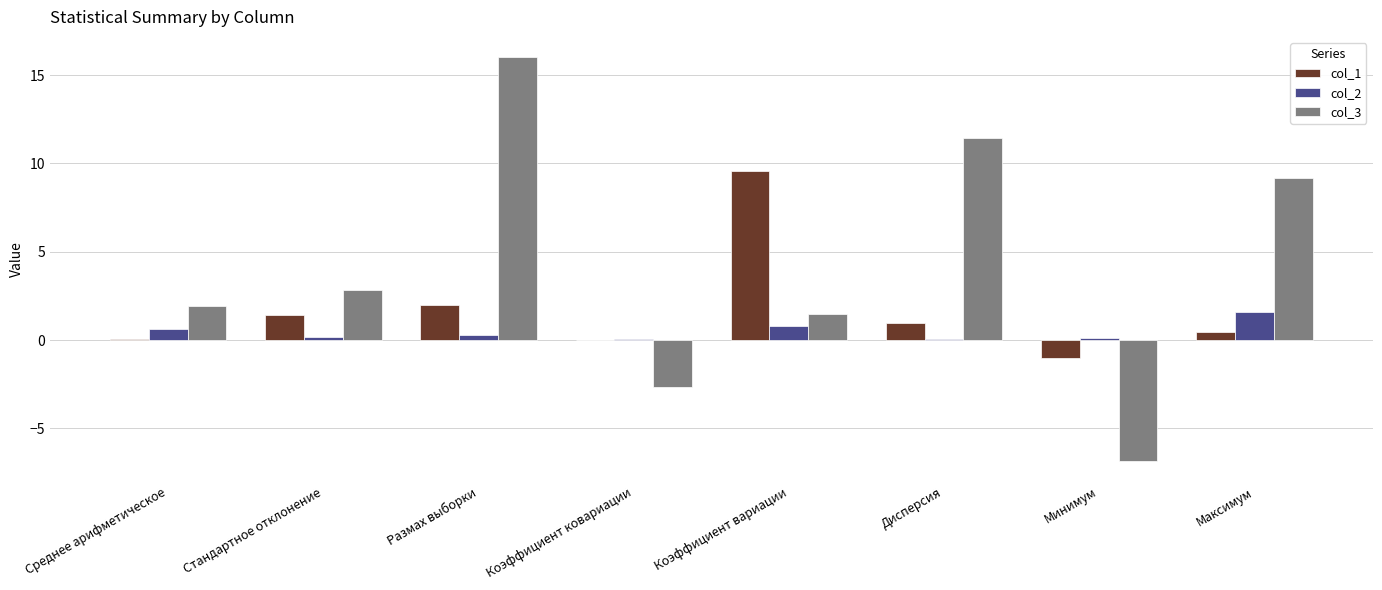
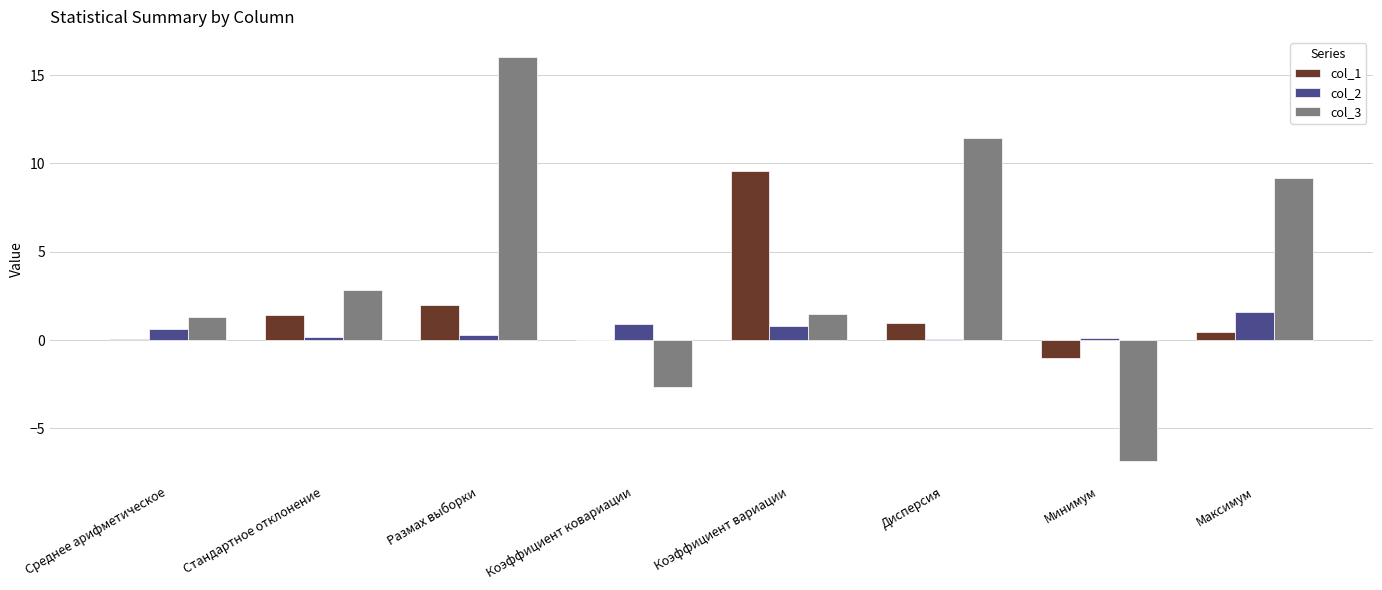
  {
    "col_1": {
      "Стандартное отклонение": 1.4,
      "Размах выборки": 2.0,
      "Коэффициент вариации": 9.6,
      "Дисперсия": 1.0,
      "Минимум": -1.0,
      "Максимум": 0.5
    },
    "col_2": {
      "Среднее арифметическое": 0.6,
      "Стандартное отклонение": 0.2,
      "Размах выборки": 0.3,
-     "Коэффициент ковариации": 0.0,
+     "Коэффициент ковариации": 0.9,
      "Коэффициент вариации": 0.8,
      "Максимум": 1.6
    },
    "col_3": {
-     "Среднее арифметическое": 1.9,
+     "Среднее арифметическое": 1.3,
      "Стандартное отклонение": 2.9,
      "Размах выборки": 16.0,
      "Коэффициент ковариации": -2.7,
      "Коэффициент вариации": 1.5,
      "Дисперсия": 11.5,
      "Минимум": -6.9,
      "Максимум": 9.2
    }
  }
